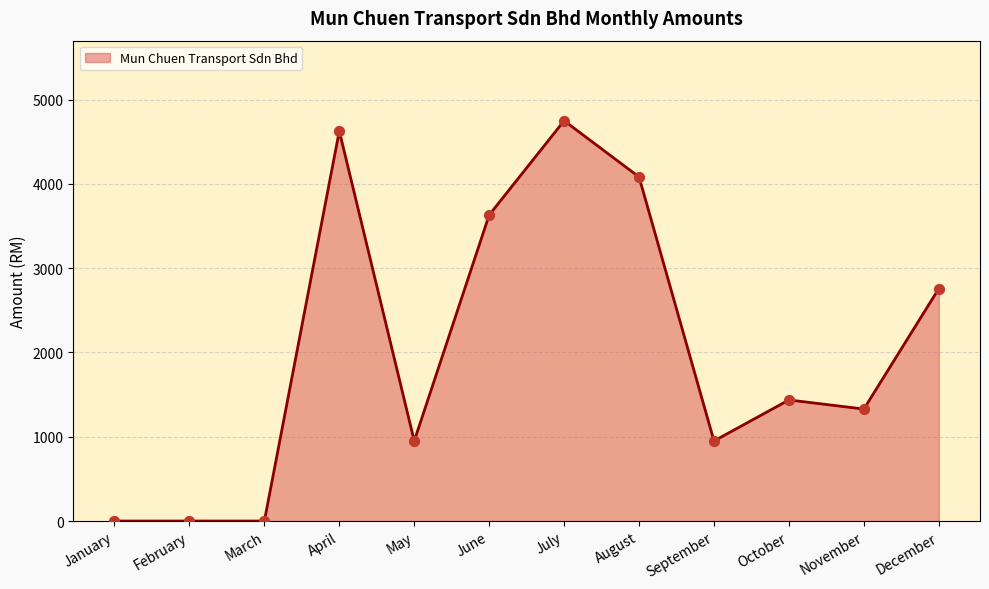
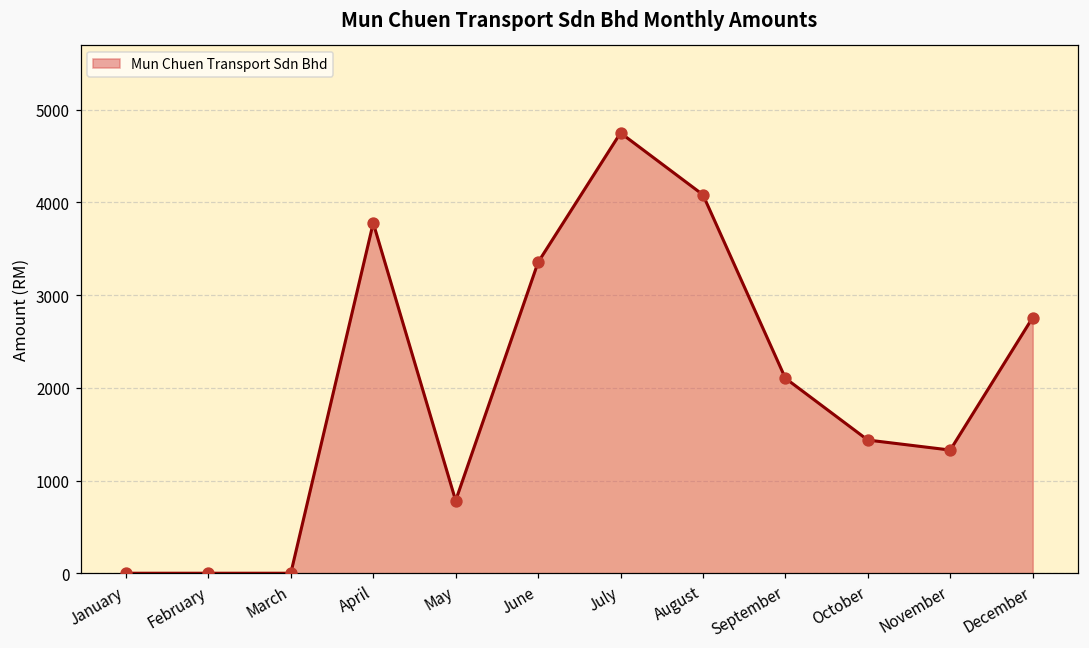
  {
    "January": 0,
    "February": 0,
    "March": 0,
-   "April": 4600,
-   "May": 1000,
-   "June": 3600,
+   "April": 3800,
+   "May": 800,
+   "June": 3400,
    "July": 4800,
    "August": 4100,
-   "September": 1000,
+   "September": 2100,
    "October": 1400,
    "November": 1300,
    "December": 2800
  }
